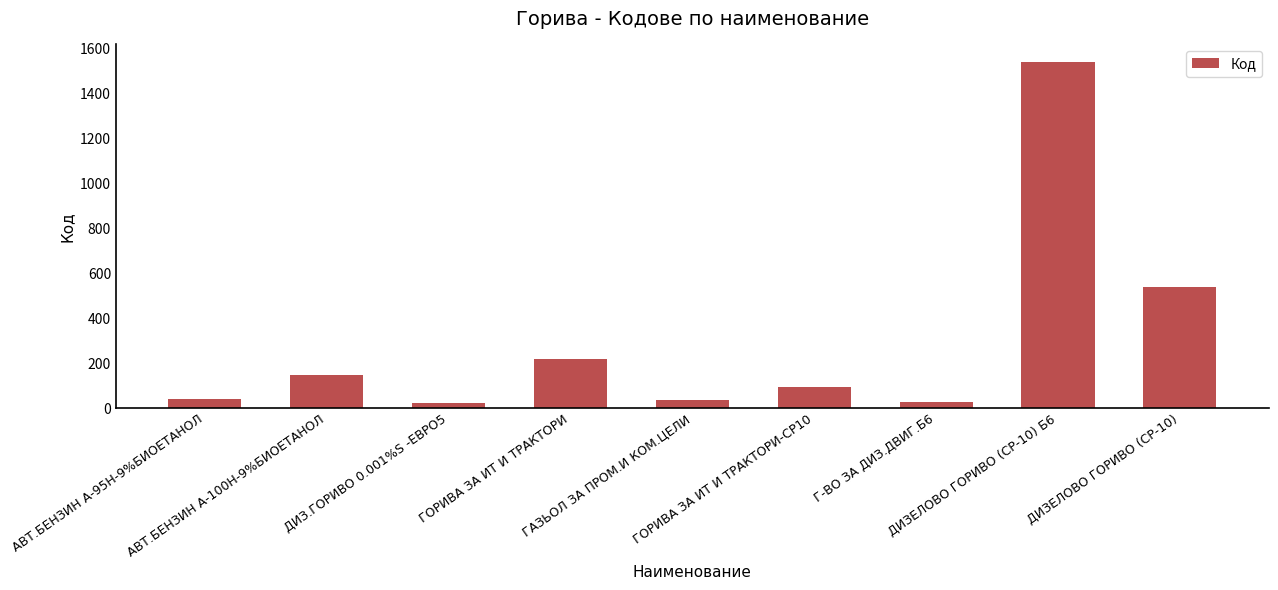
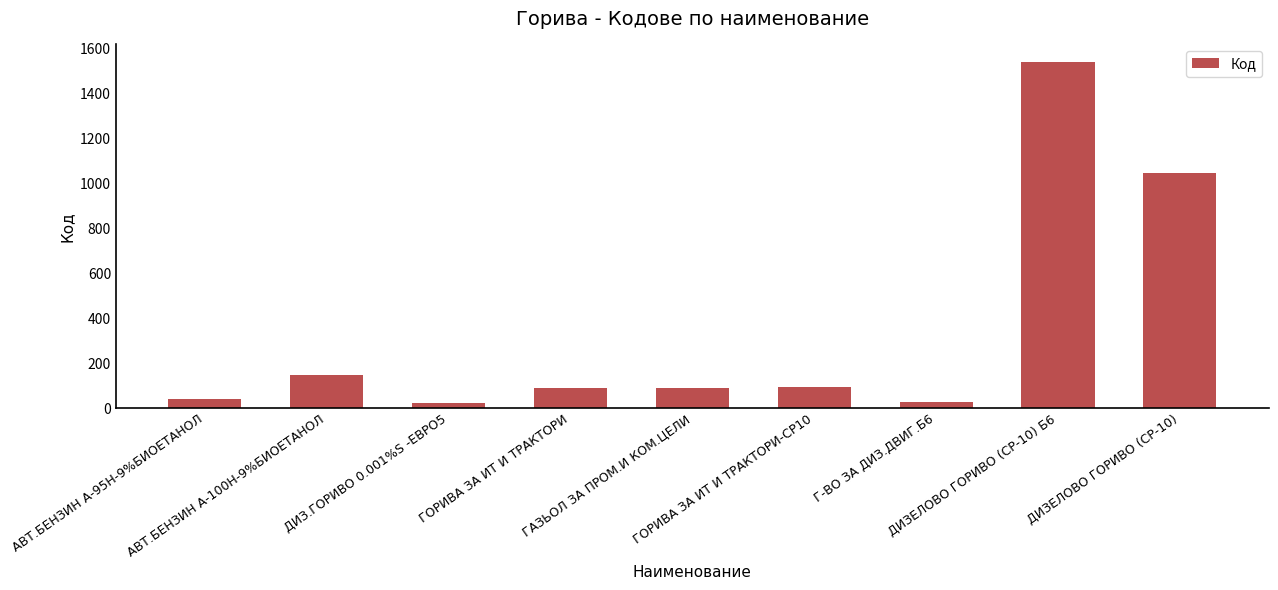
  {
    "АВТ.БЕНЗИН А-95Н-9%БИОЕТАНОЛ": 40,
    "АВТ.БЕНЗИН А-100Н-9%БИОЕТАНОЛ": 150,
    "ДИЗ.ГОРИВО 0.001%S -ЕВРО5": 20,
-   "ГОРИВА ЗА ИТ И ТРАКТОРИ": 220,
-   "ГАЗЬОЛ ЗА ПРОМ.И КОМ.ЦЕЛИ": 40,
+   "ГОРИВА ЗА ИТ И ТРАКТОРИ": 90,
+   "ГАЗЬОЛ ЗА ПРОМ.И КОМ.ЦЕЛИ": 90,
    "ГОРИВА ЗА ИТ И ТРАКТОРИ-СР10": 100,
    "Г-ВО ЗА ДИЗ.ДВИГ.Б6": 30,
    "ДИЗЕЛОВО ГОРИВО (СР-10) Б6": 1540,
-   "ДИЗЕЛОВО ГОРИВО (СР-10)": 540
+   "ДИЗЕЛОВО ГОРИВО (СР-10)": 1050
  }
